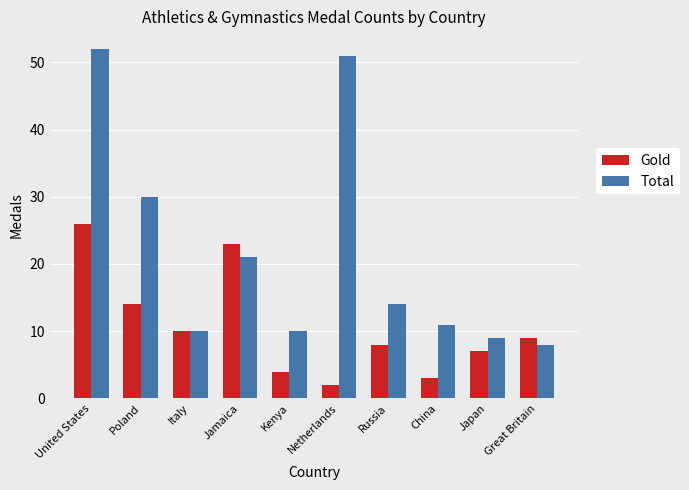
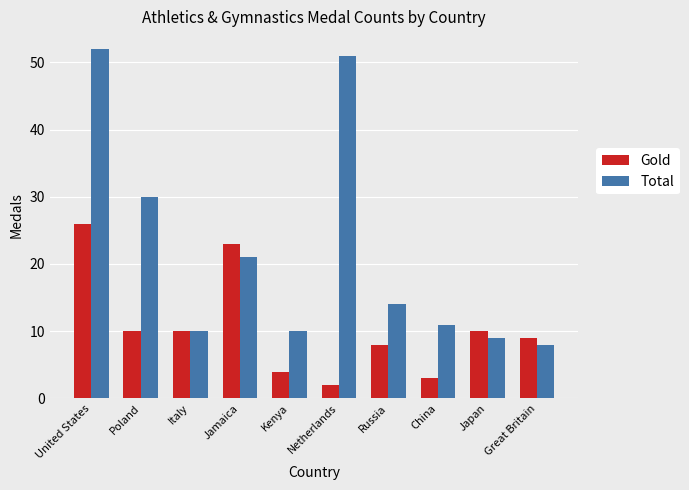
  {
    "Gold": {
      "United States": 26,
-     "Poland": 14,
+     "Poland": 10,
      "Italy": 10,
      "Jamaica": 23,
      "Kenya": 4,
      "Netherlands": 2,
      "Russia": 8,
      "China": 3,
-     "Japan": 7,
+     "Japan": 10,
      "Great Britain": 9
    },
    "Total": {
      "United States": 52,
      "Poland": 30,
      "Italy": 10,
      "Jamaica": 21,
      "Kenya": 10,
      "Netherlands": 51,
      "Russia": 14,
      "China": 11,
      "Japan": 9,
      "Great Britain": 8
    }
  }
